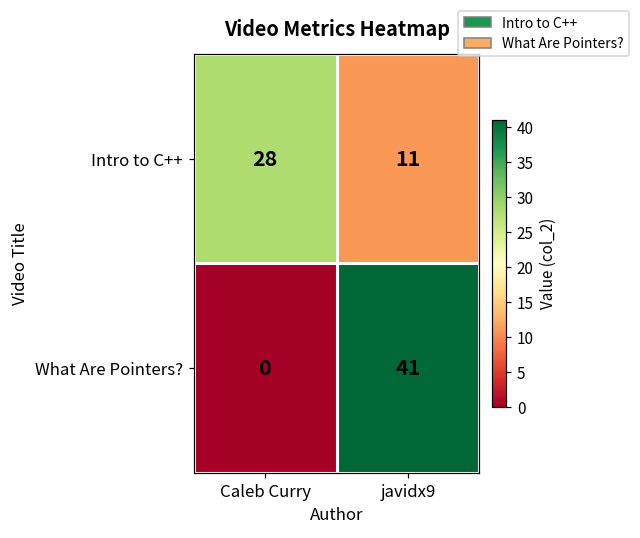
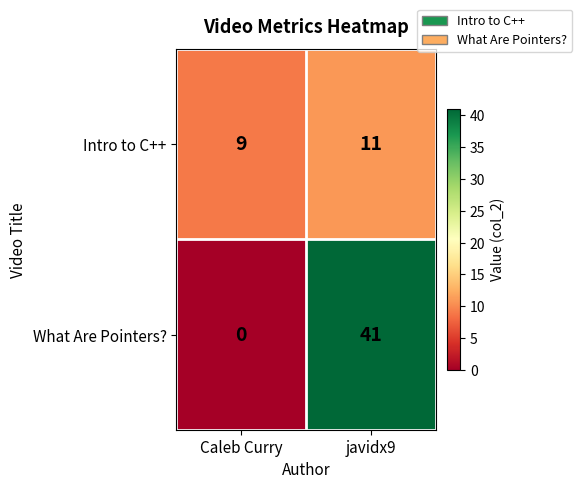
  {
    "Intro to C++": {
-     "Caleb Curry": 28,
+     "Caleb Curry": 9,
      "javidx9": 11
    },
    "What Are Pointers?": {
      "Caleb Curry": 0,
      "javidx9": 41
    }
  }
